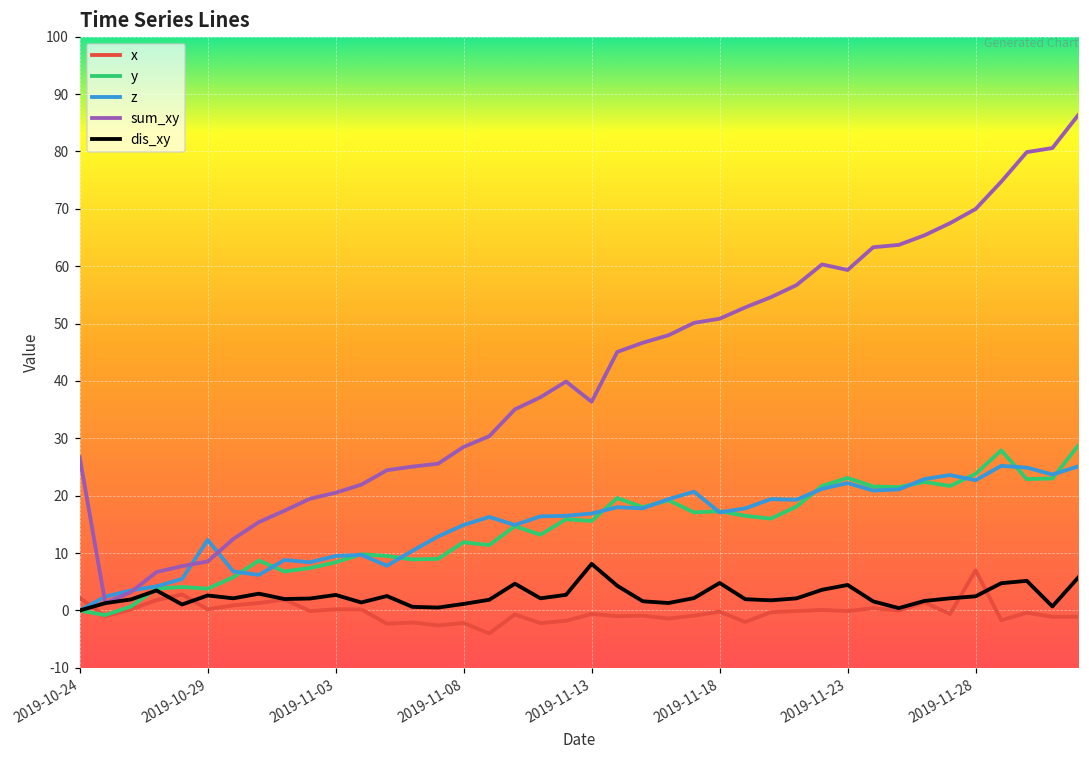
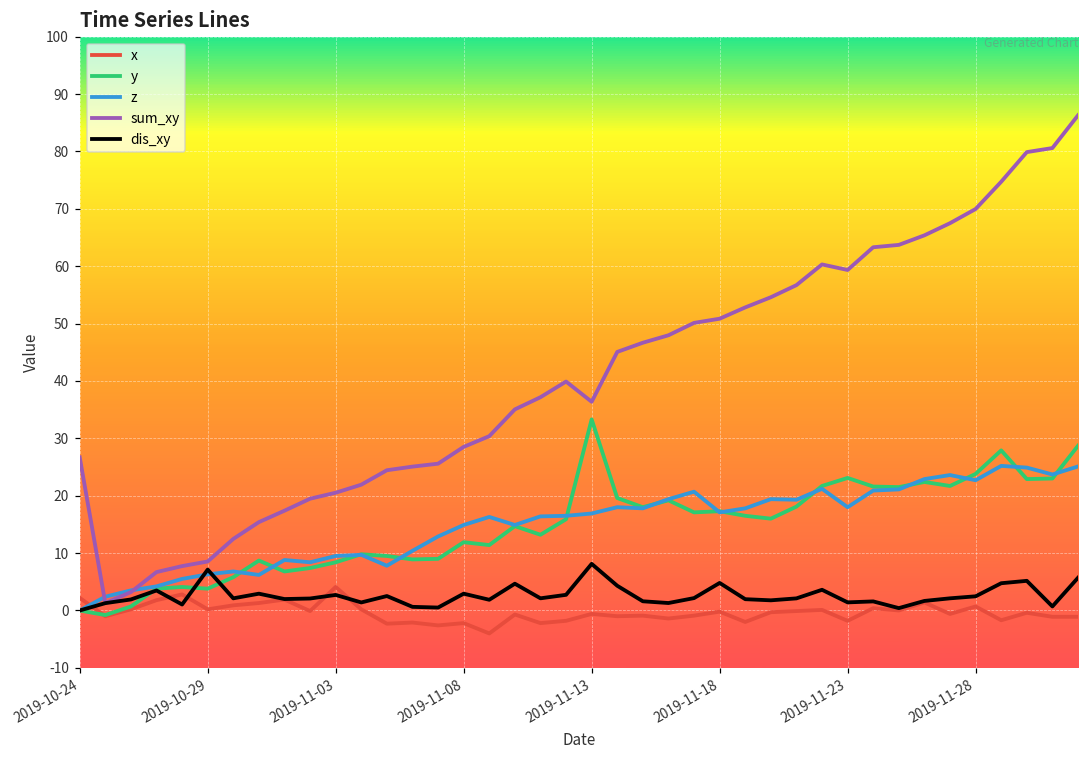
  {
    "x": {
      "2019-10-24": 2,
      "2019-10-29": 0,
-     "2019-11-03": 0,
+     "2019-11-03": 4,
      "2019-11-08": -2,
      "2019-11-13": -1,
      "2019-11-18": 0,
-     "2019-11-23": 0,
-     "2019-11-28": 7
+     "2019-11-23": -2,
+     "2019-11-28": 1
    },
    "y": {
      "2019-10-29": 4,
      "2019-11-03": 8,
      "2019-11-08": 12,
-     "2019-11-13": 16,
+     "2019-11-13": 33,
      "2019-11-23": 23,
      "2019-11-28": 24
    },
    "z": {
-     "2019-10-29": 12,
+     "2019-10-29": 6,
      "2019-11-03": 10,
      "2019-11-08": 15,
      "2019-11-13": 17,
-     "2019-11-23": 22,
+     "2019-11-23": 18,
      "2019-11-28": 23
    },
    "sum_xy": {
      "2019-10-24": 27,
      "2019-10-29": 9,
      "2019-11-03": 21,
      "2019-11-08": 29,
      "2019-11-13": 36,
      "2019-11-18": 51,
      "2019-11-23": 59,
      "2019-11-28": 70
    },
    "dis_xy": {
-     "2019-10-29": 3,
+     "2019-10-29": 7,
      "2019-11-03": 3,
-     "2019-11-08": 1,
+     "2019-11-08": 3,
      "2019-11-13": 8,
      "2019-11-18": 5,
-     "2019-11-23": 4,
+     "2019-11-23": 1,
      "2019-11-28": 2
    }
  }
